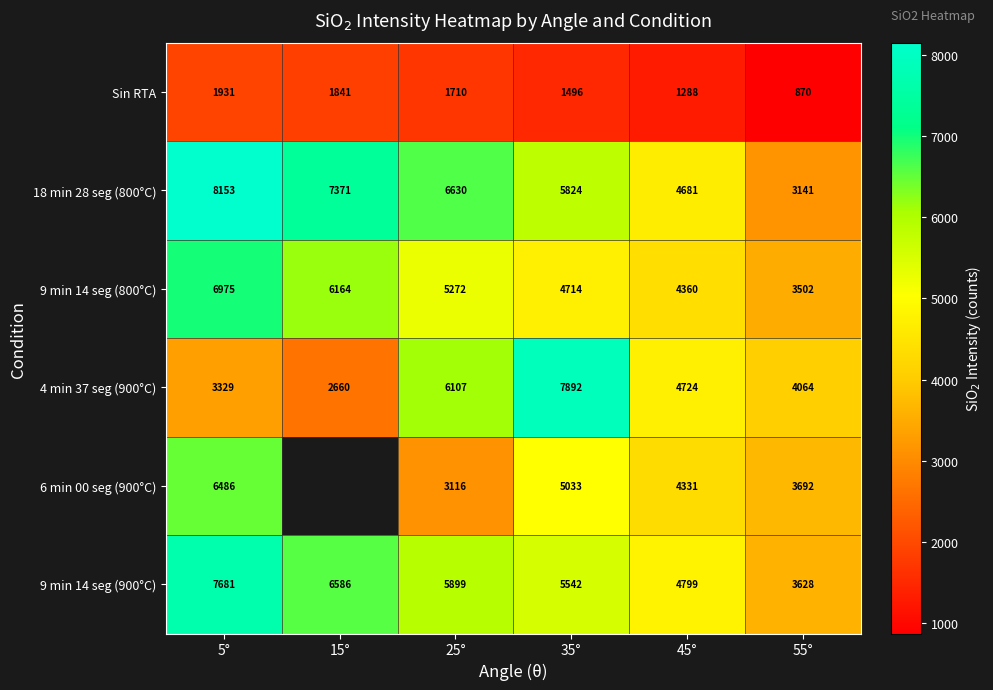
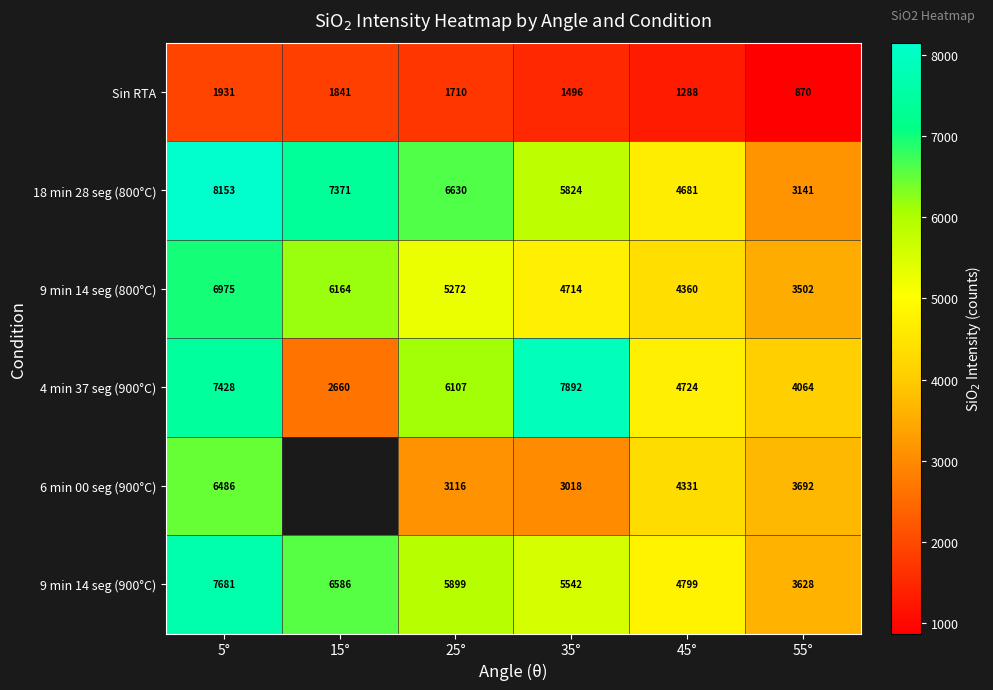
  {
    "Sin RTA": {
      "5°": 1931,
      "15°": 1841,
      "25°": 1710,
      "35°": 1496,
      "45°": 1288,
      "55°": 870
    },
    "18 min 28 seg (800°C)": {
      "5°": 8153,
      "15°": 7371,
      "25°": 6630,
      "35°": 5824,
      "45°": 4681,
      "55°": 3141
    },
    "9 min 14 seg (800°C)": {
      "5°": 6975,
      "15°": 6164,
      "25°": 5272,
      "35°": 4714,
      "45°": 4360,
      "55°": 3502
    },
    "4 min 37 seg (900°C)": {
-     "5°": 3329,
+     "5°": 7428,
      "15°": 2660,
      "25°": 6107,
      "35°": 7892,
      "45°": 4724,
      "55°": 4064
    },
    "6 min 00 seg (900°C)": {
      "5°": 6486,
      "25°": 3116,
-     "35°": 5033,
+     "35°": 3018,
      "45°": 4331,
      "55°": 3692
    },
    "9 min 14 seg (900°C)": {
      "5°": 7681,
      "15°": 6586,
      "25°": 5899,
      "35°": 5542,
      "45°": 4799,
      "55°": 3628
    }
  }
